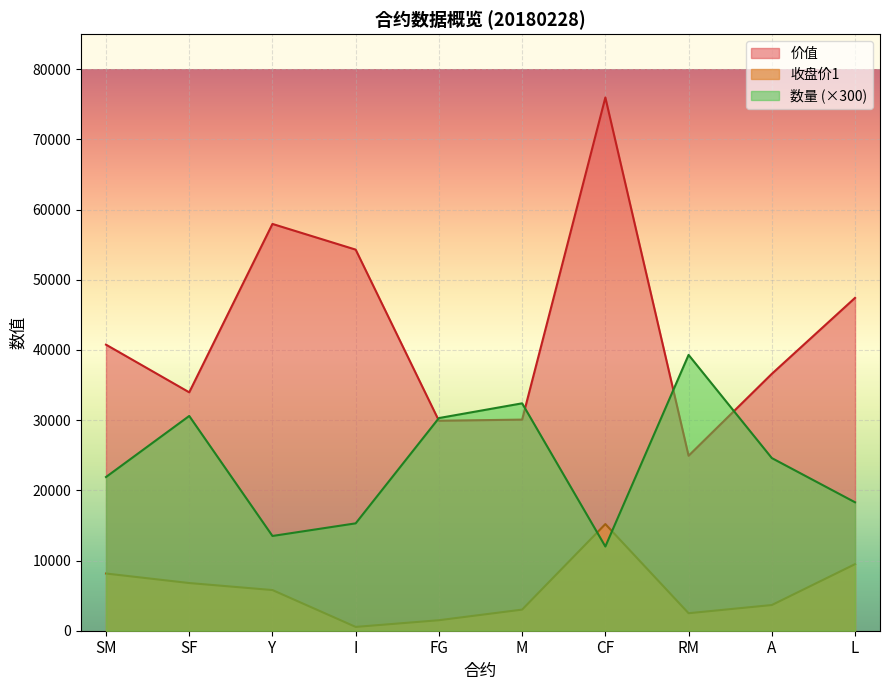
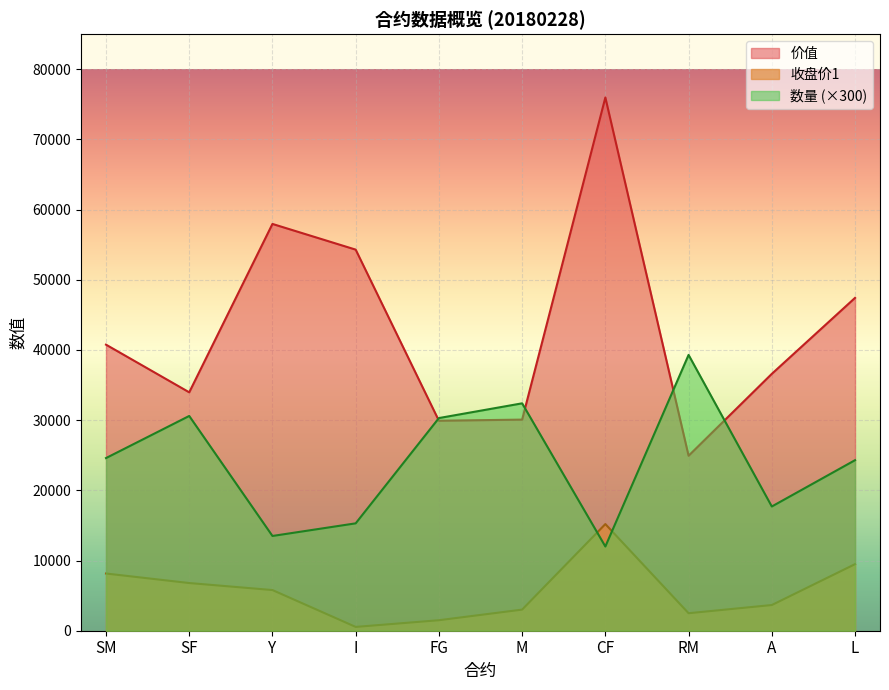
  {
    "数量 (×300)": {
-     "SM": 22000,
+     "SM": 25000,
      "SF": 31000,
      "Y": 14000,
      "I": 15000,
      "FG": 30000,
      "M": 32000,
      "CF": 12000,
      "RM": 39000,
-     "A": 25000,
-     "L": 18000
+     "A": 18000,
+     "L": 24000
    }
  }
